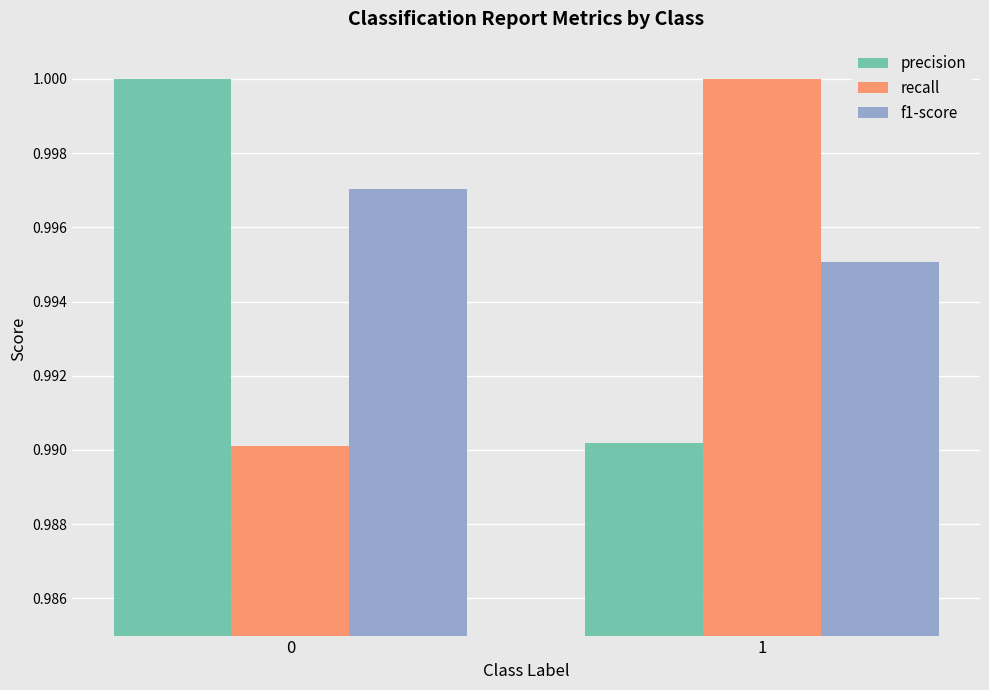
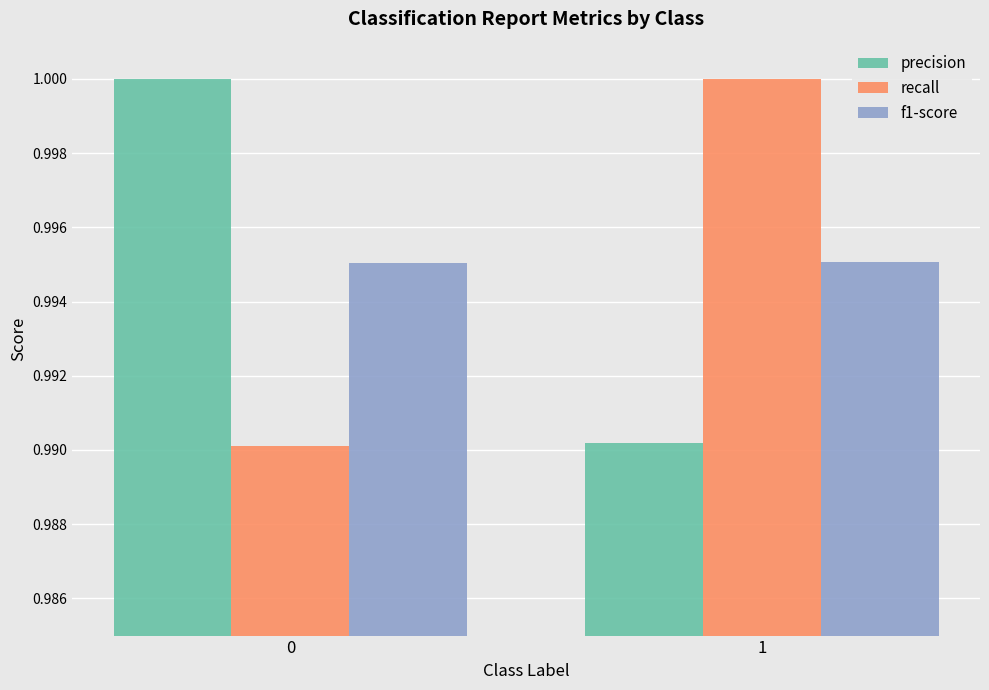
  {
    "precision": {
      "0": 1.0000,
      "1": 0.9902
    },
    "recall": {
      "0": 0.9901,
      "1": 1.0000
    },
    "f1-score": {
-     "0": 0.9970,
+     "0": 0.9950,
      "1": 0.9951
    }
  }
